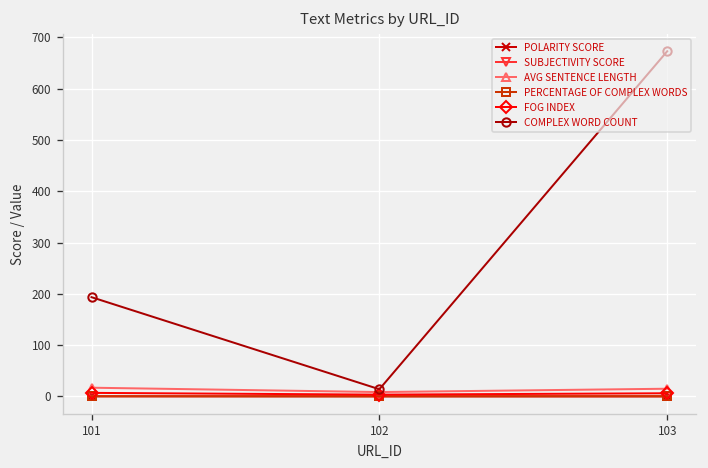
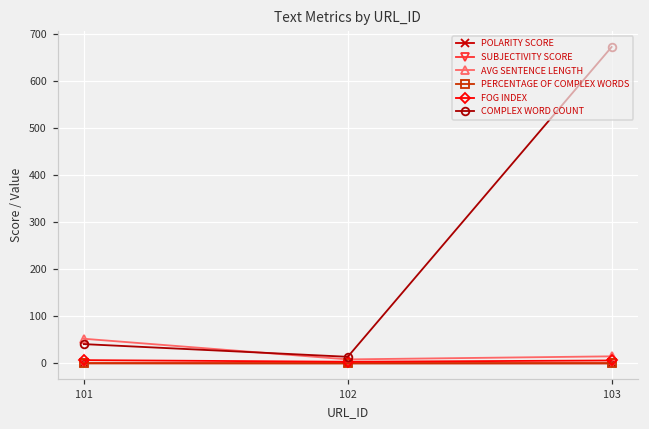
  {
    "PERCENTAGE OF COMPLEX WORDS": {
      "101": 0,
      "103": 0
    },
    "AVG SENTENCE LENGTH": {
-     "101": 20,
+     "101": 50,
      "103": 20
    },
    "FOG INDEX": {
      "101": 10
    },
    "COMPLEX WORD COUNT": {
-     "101": 190
+     "101": 40
    }
  }
